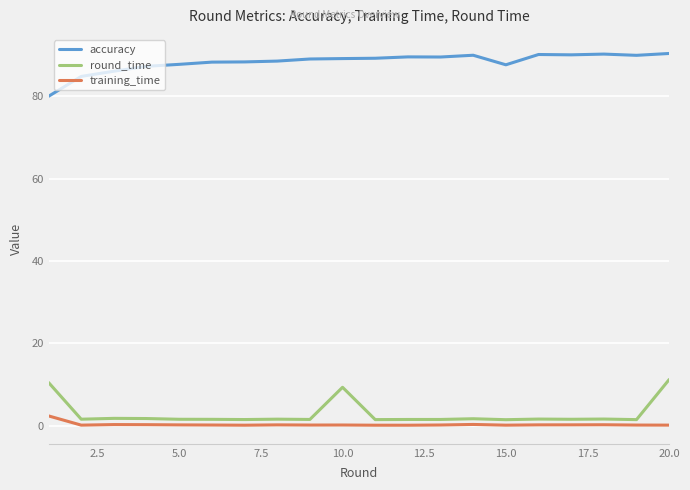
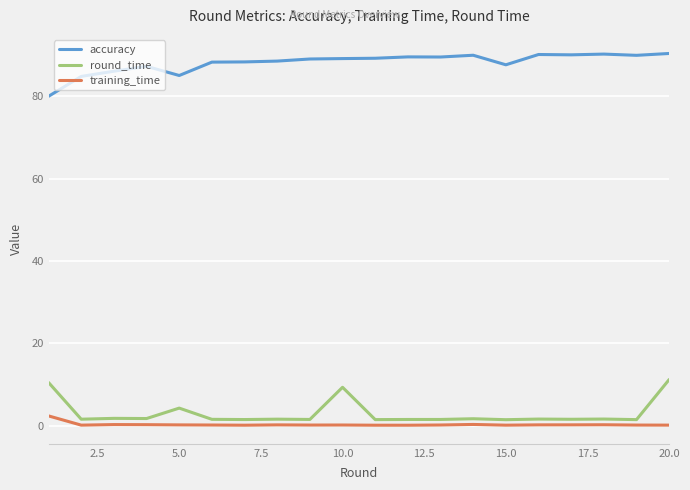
  {
    "accuracy": {
-     "5.0": 88,
+     "5.0": 85,
      "10.0": 89,
      "15.0": 88,
      "20.0": 90
    },
    "round_time": {
-     "5.0": 2,
+     "5.0": 4,
      "10.0": 9,
      "15.0": 1,
      "20.0": 11
    },
    "training_time": {
      "5.0": 0,
      "10.0": 0,
      "15.0": 0,
      "20.0": 0
    }
  }
